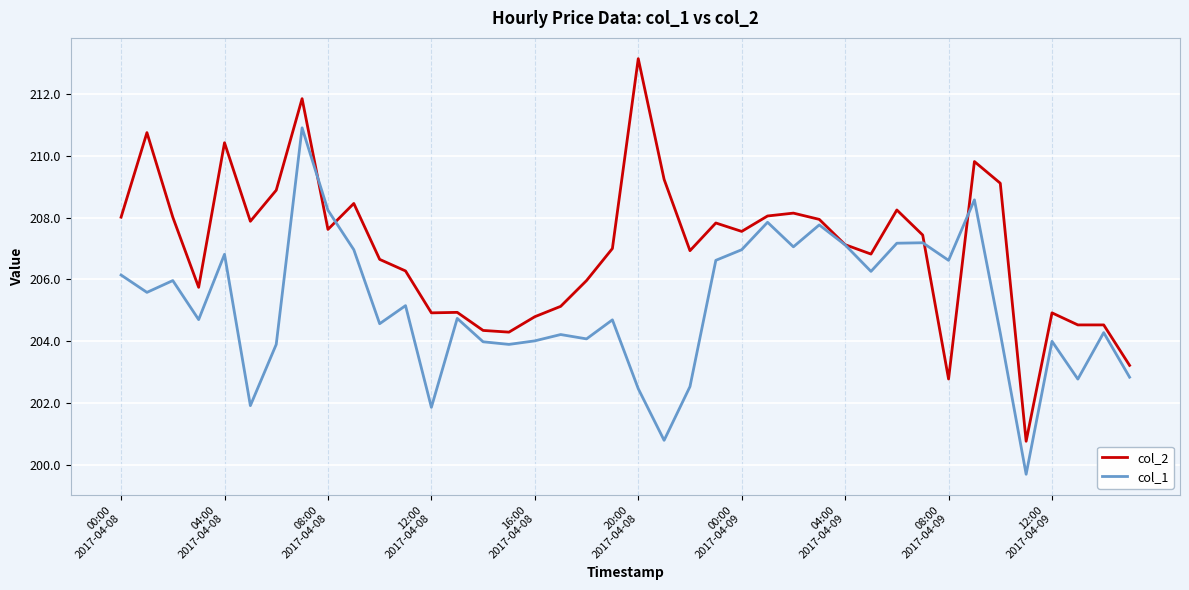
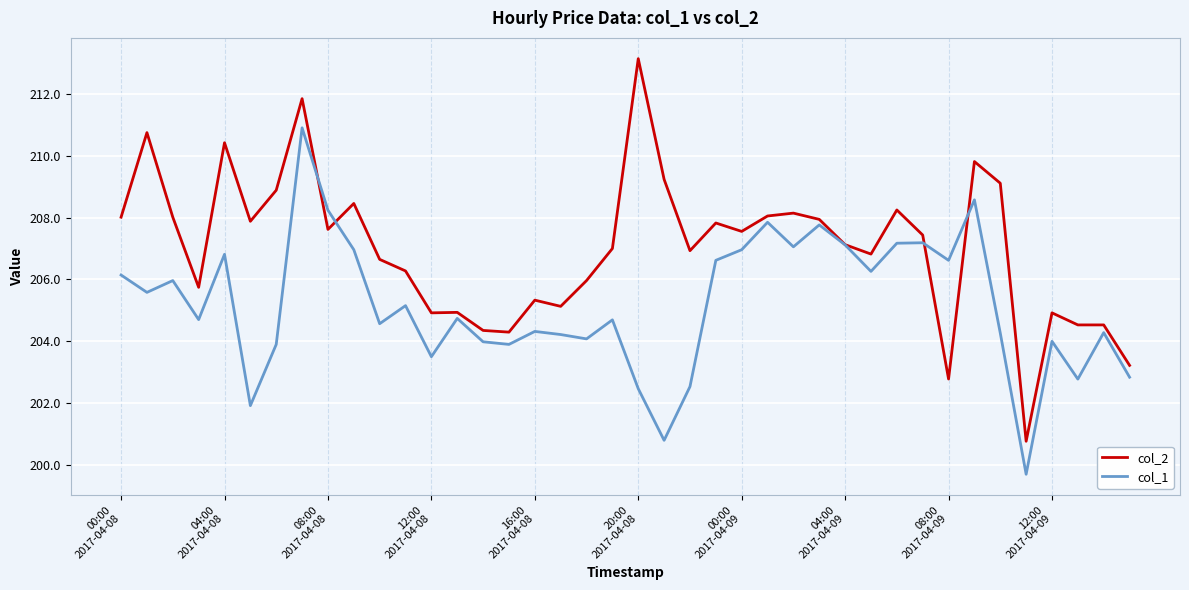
  {
    "col_2": {
      "00:00 2017-04-08": 208.0,
      "04:00 2017-04-08": 210.4,
      "08:00 2017-04-08": 207.6,
      "12:00 2017-04-08": 204.9,
-     "16:00 2017-04-08": 204.8,
+     "16:00 2017-04-08": 205.3,
      "20:00 2017-04-08": 213.2,
      "00:00 2017-04-09": 207.6,
      "08:00 2017-04-09": 202.8,
      "12:00 2017-04-09": 204.9
    },
    "col_1": {
      "00:00 2017-04-08": 206.1,
      "04:00 2017-04-08": 206.8,
      "08:00 2017-04-08": 208.2,
-     "12:00 2017-04-08": 201.9,
-     "16:00 2017-04-08": 204.0,
+     "12:00 2017-04-08": 203.5,
+     "16:00 2017-04-08": 204.3,
      "20:00 2017-04-08": 202.5,
      "00:00 2017-04-09": 207.0,
      "08:00 2017-04-09": 206.6,
      "12:00 2017-04-09": 204.0
    }
  }
